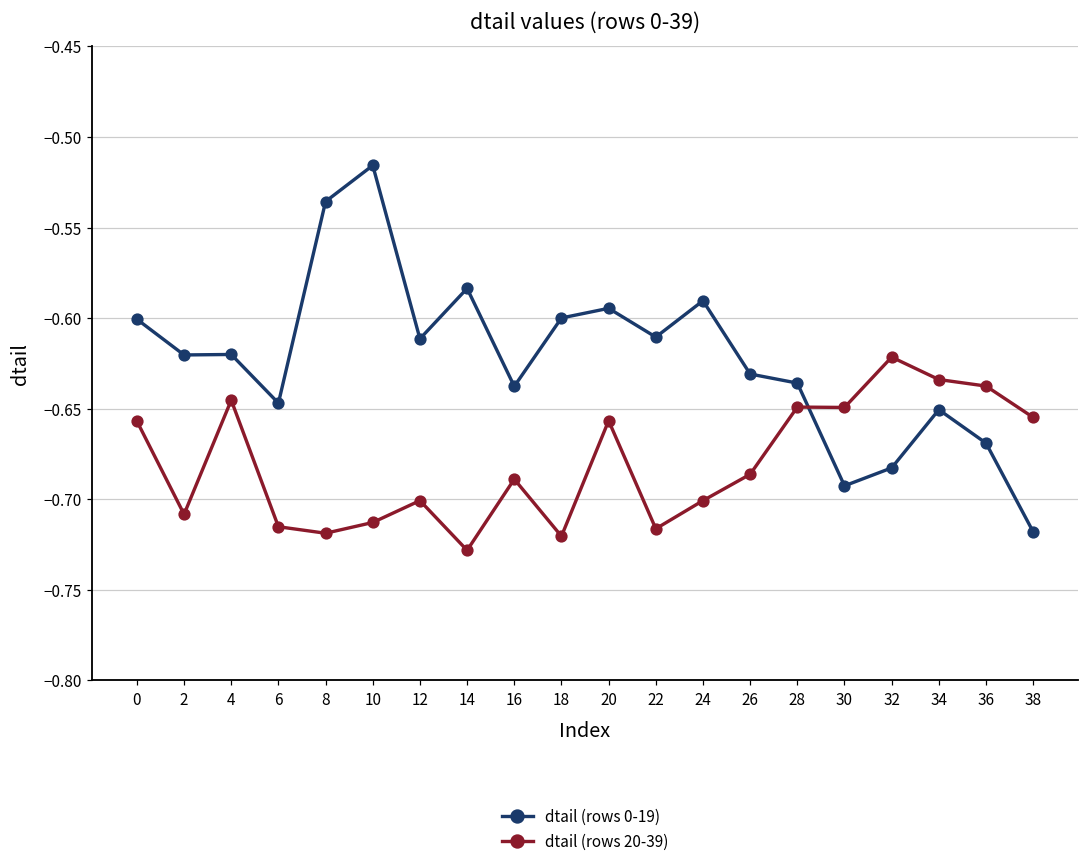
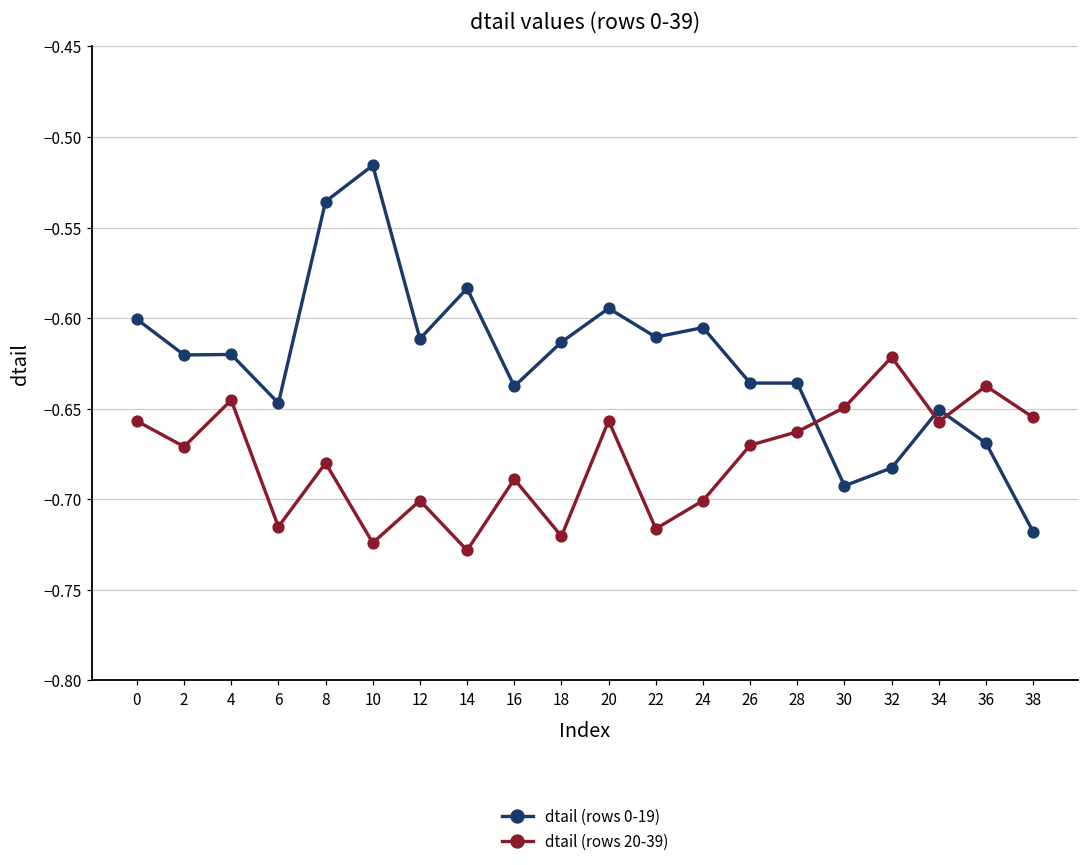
  {
    "dtail (rows 0-19)": {
      "0": -0.601,
      "2": -0.620,
      "4": -0.620,
      "6": -0.647,
      "8": -0.536,
      "10": -0.516,
      "12": -0.611,
      "14": -0.584,
      "16": -0.638,
-     "18": -0.600,
+     "18": -0.613,
      "20": -0.595,
      "22": -0.610,
-     "24": -0.590,
-     "26": -0.631,
+     "24": -0.605,
+     "26": -0.636,
      "28": -0.636,
      "30": -0.693,
      "32": -0.683,
      "34": -0.651,
      "36": -0.669,
      "38": -0.718
    },
    "dtail (rows 20-39)": {
      "0": -0.657,
-     "2": -0.708,
+     "2": -0.671,
      "4": -0.645,
      "6": -0.715,
-     "8": -0.719,
-     "10": -0.713,
+     "8": -0.680,
+     "10": -0.724,
      "12": -0.701,
      "14": -0.728,
      "16": -0.689,
      "18": -0.720,
      "20": -0.657,
      "22": -0.716,
      "24": -0.701,
-     "26": -0.686,
-     "28": -0.649,
+     "26": -0.670,
+     "28": -0.663,
      "30": -0.649,
      "32": -0.622,
-     "34": -0.634,
+     "34": -0.657,
      "36": -0.638,
      "38": -0.655
    }
  }
